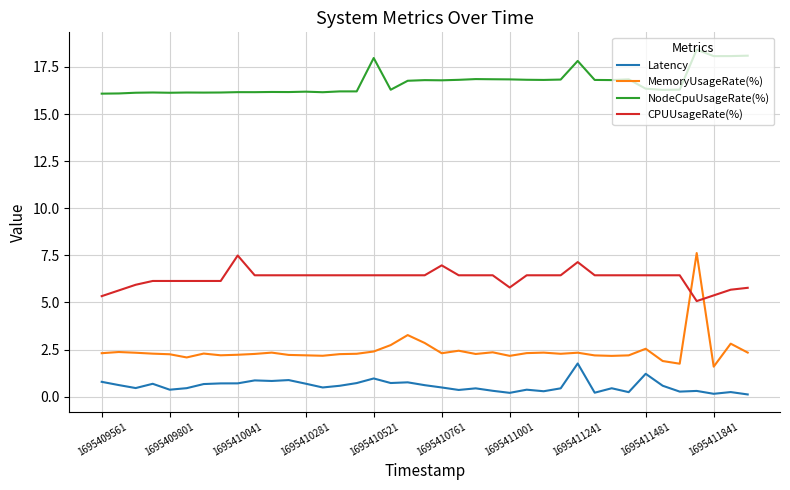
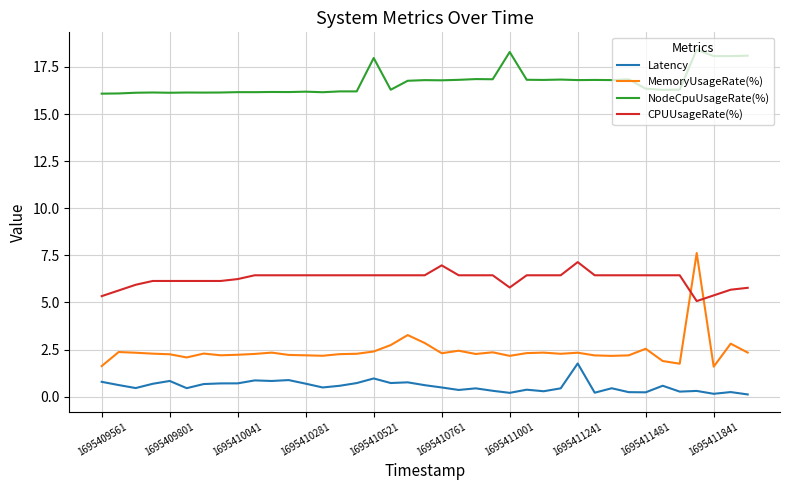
  {
    "Latency": {
      "1695409561": 0.8,
-     "1695409801": 0.4,
+     "1695409801": 0.8,
      "1695410041": 0.7,
      "1695410281": 0.7,
      "1695410521": 1.0,
      "1695410761": 0.5,
      "1695411001": 0.2,
      "1695411241": 1.8,
-     "1695411481": 1.2,
+     "1695411481": 0.2,
      "1695411841": 0.2
    },
    "MemoryUsageRate(%)": {
-     "1695409561": 2.3,
+     "1695409561": 1.6,
      "1695409801": 2.3,
      "1695410041": 2.2,
      "1695410281": 2.2,
      "1695410521": 2.4,
      "1695410761": 2.3,
      "1695411001": 2.2,
      "1695411241": 2.3,
      "1695411481": 2.5,
      "1695411841": 1.6
    },
    "NodeCpuUsageRate(%)": {
      "1695409561": 16.1,
      "1695409801": 16.1,
      "1695410041": 16.2,
      "1695410281": 16.2,
      "1695410521": 18.0,
      "1695410761": 16.8,
-     "1695411001": 16.8,
-     "1695411241": 17.8
+     "1695411001": 18.3,
+     "1695411241": 16.8
    },
    "CPUUsageRate(%)": {
      "1695409561": 5.3,
      "1695409801": 6.1,
-     "1695410041": 7.5,
+     "1695410041": 6.2,
      "1695410281": 6.4,
      "1695410521": 6.4,
      "1695410761": 7.0,
      "1695411001": 5.8,
      "1695411241": 7.1,
      "1695411481": 6.4,
      "1695411841": 5.4
    }
  }
